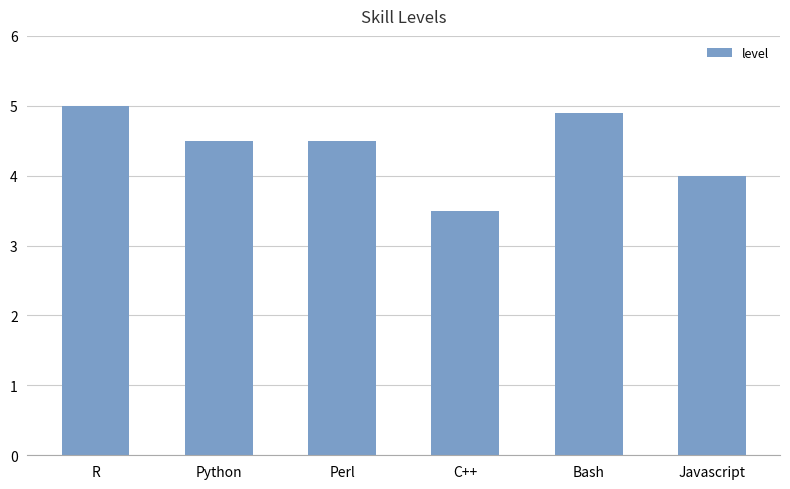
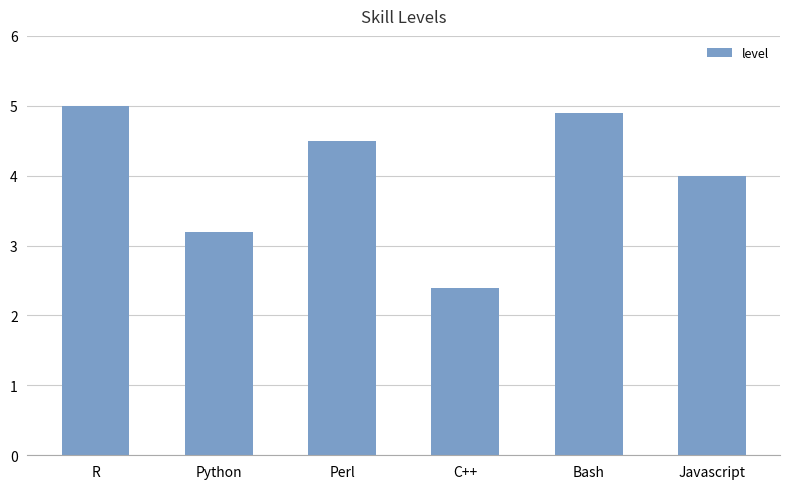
  {
    "R": 5.0,
-   "Python": 4.5,
+   "Python": 3.2,
    "Perl": 4.5,
-   "C++": 3.5,
+   "C++": 2.4,
    "Bash": 4.9,
    "Javascript": 4.0
  }
